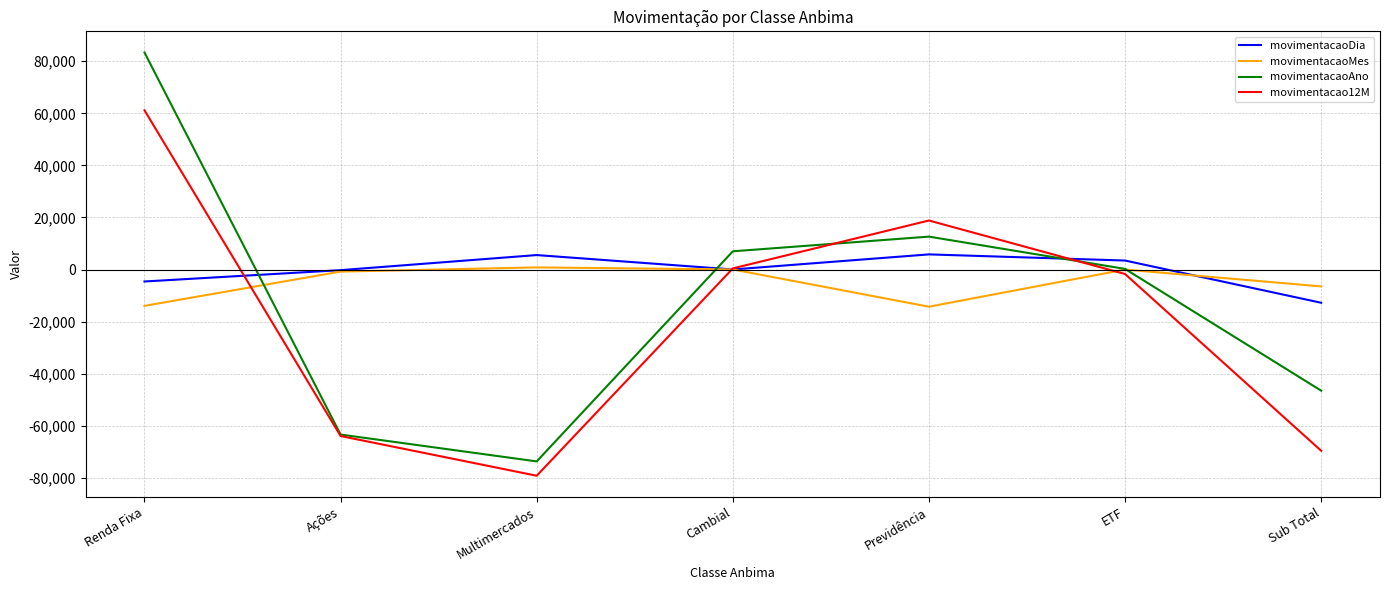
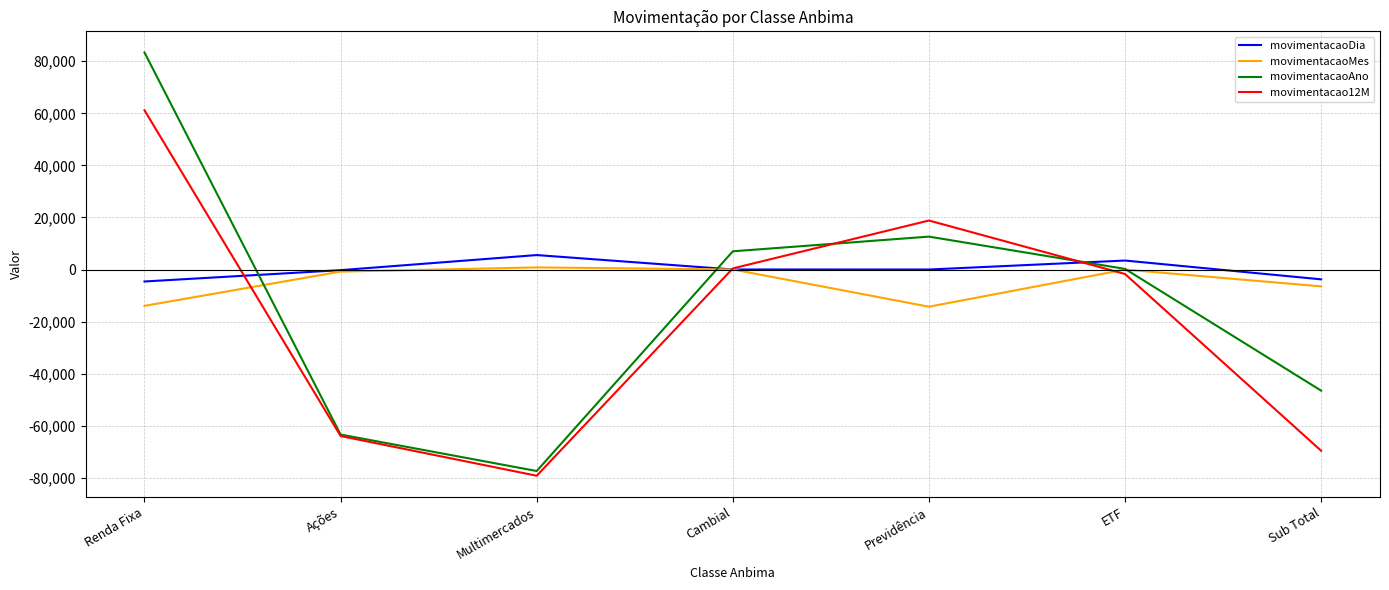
  {
    "movimentacaoDia": {
      "Renda Fixa": "-5,000",
      "Multimercados": "6,000",
-     "Previdência": "6,000",
+     "Previdência": "0",
      "ETF": "3,000",
-     "Sub Total": "-13,000"
+     "Sub Total": "-4,000"
    },
    "movimentacaoMes": {
      "Renda Fixa": "-14,000",
      "Multimercados": "1,000",
      "Previdência": "-14,000",
      "Sub Total": "-6,000"
    },
    "movimentacaoAno": {
      "Renda Fixa": "83,000",
-     "Multimercados": "-74,000",
+     "Multimercados": "-77,000",
      "Cambial": "7,000",
      "Previdência": "13,000",
      "Sub Total": "-47,000"
    },
    "movimentacao12M": {
      "Renda Fixa": "61,000",
      "Multimercados": "-79,000",
      "Previdência": "19,000",
      "ETF": "-2,000",
      "Sub Total": "-70,000"
    }
  }
